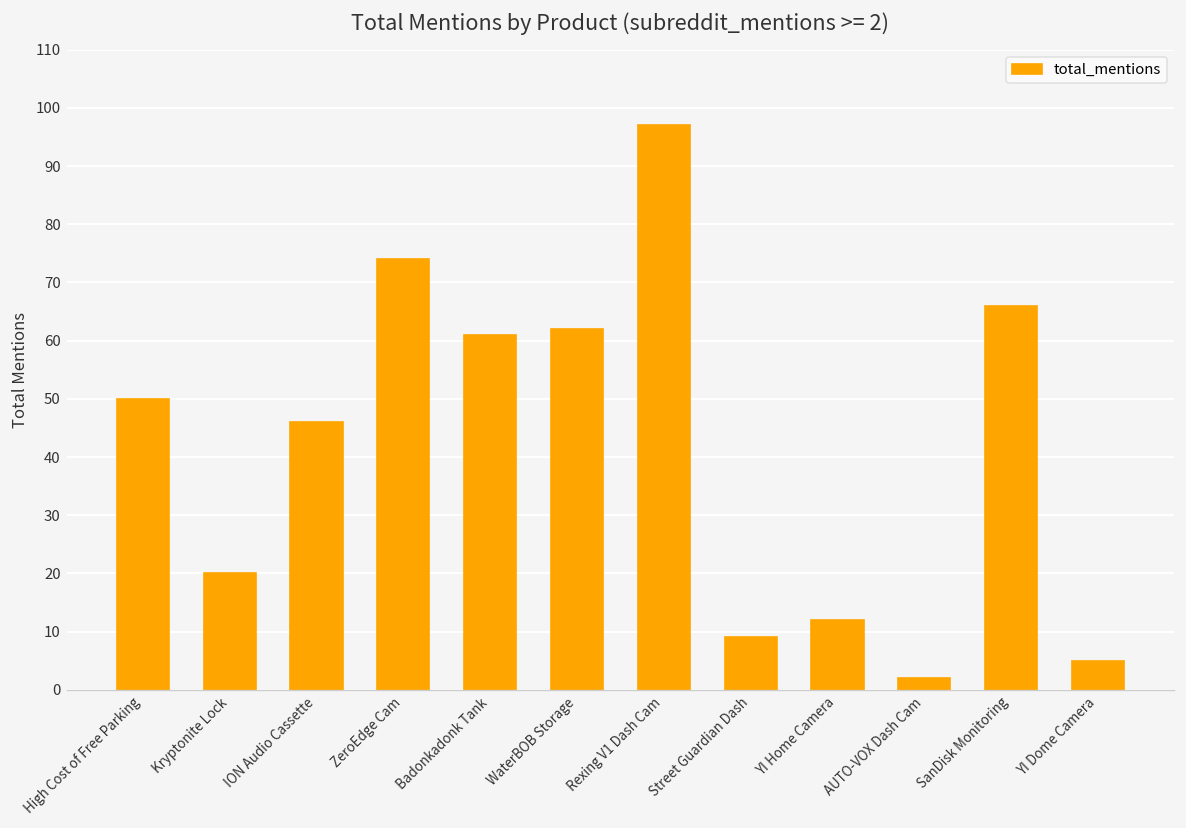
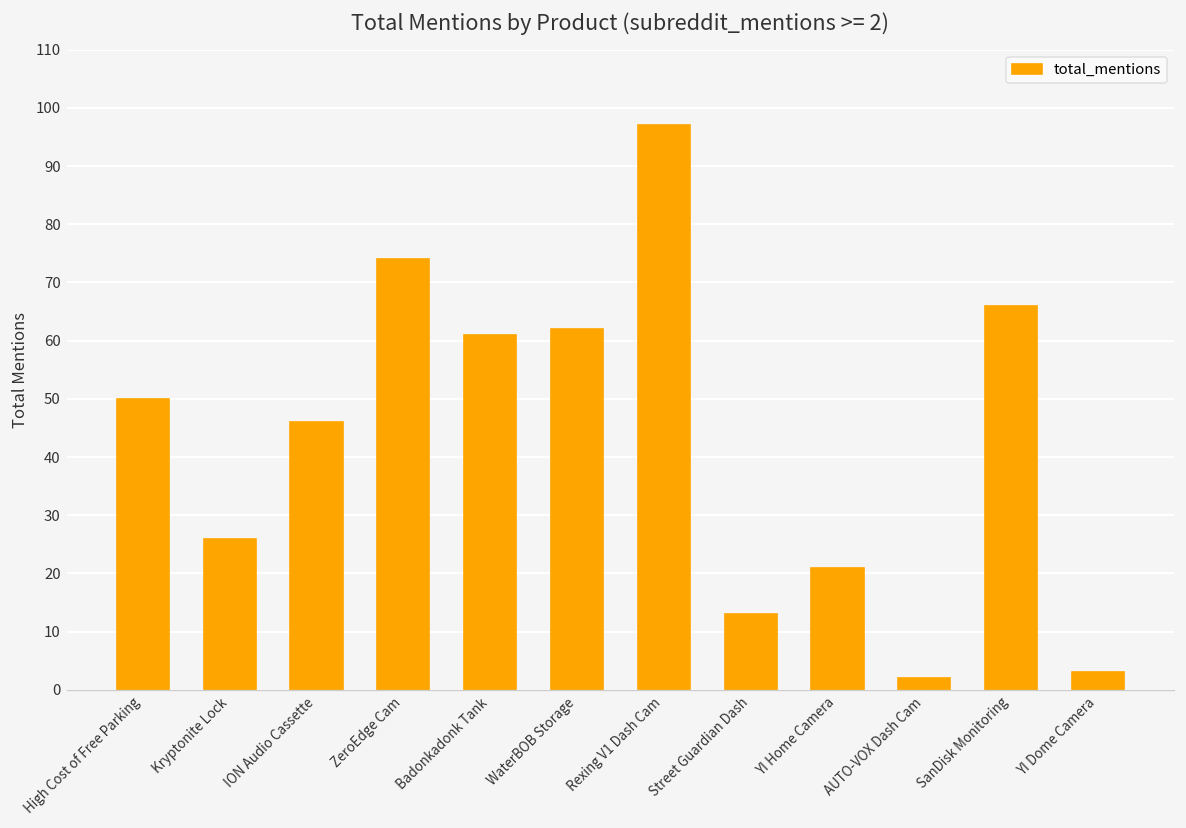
  {
    "High Cost of Free Parking": 50,
-   "Kryptonite Lock": 20,
+   "Kryptonite Lock": 26,
    "ION Audio Cassette": 46,
    "ZeroEdge Cam": 74,
    "Badonkadonk Tank": 61,
    "WaterBOB Storage": 62,
    "Rexing V1 Dash Cam": 97,
-   "Street Guardian Dash": 9,
-   "YI Home Camera": 12,
+   "Street Guardian Dash": 13,
+   "YI Home Camera": 21,
    "AUTO-VOX Dash Cam": 2,
    "SanDisk Monitoring": 66,
-   "YI Dome Camera": 5
+   "YI Dome Camera": 3
  }
